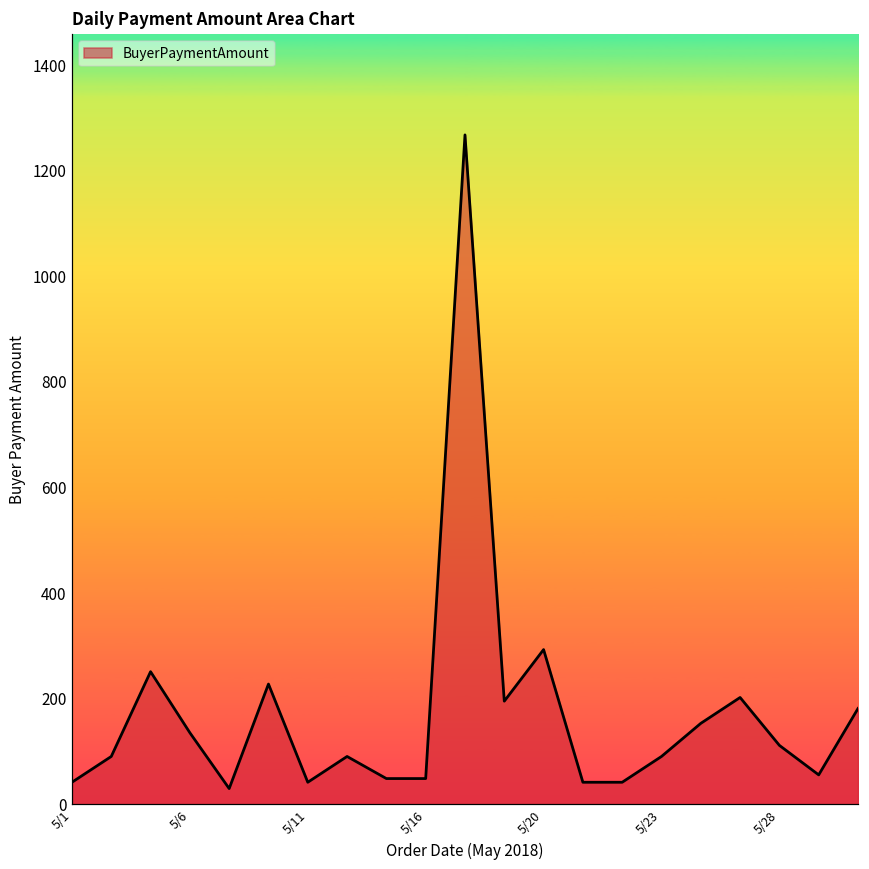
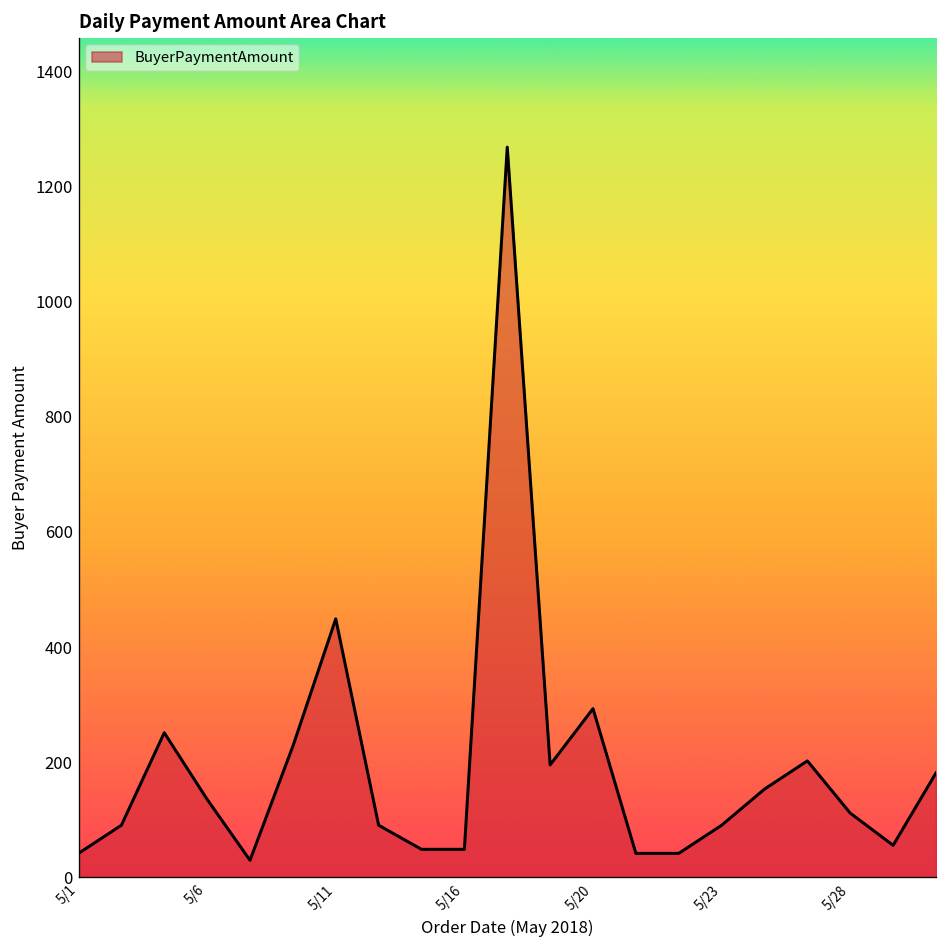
  {
    "5/1": 40,
    "5/6": 140,
-   "5/11": 40,
+   "5/11": 450,
    "5/16": 50,
    "5/20": 290,
    "5/23": 90,
    "5/28": 110
  }
